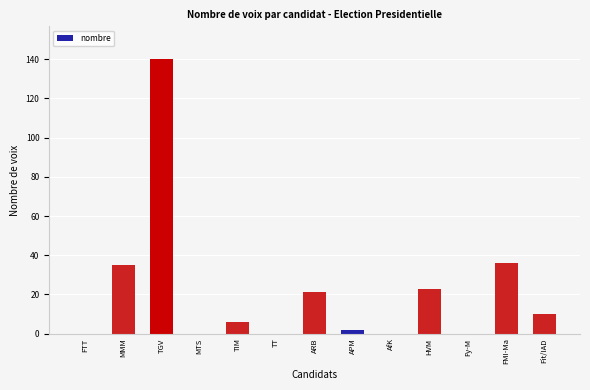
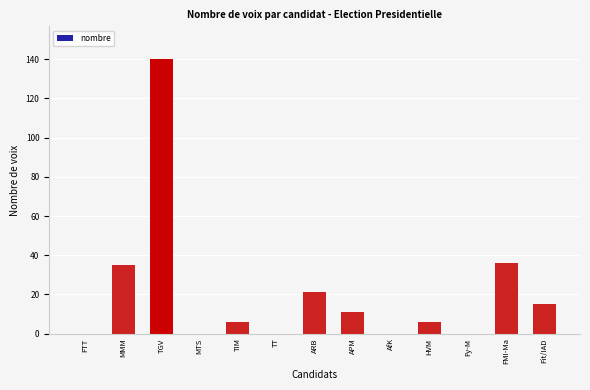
  {
    "FTT": 0,
    "MMM": 35,
    "TGV": 140,
    "MTS": 0,
    "TIM": 6,
    "TT": 0,
    "ARB": 21,
-   "APM": 2,
+   "APM": 11,
    "AfK": 0,
-   "HVM": 23,
+   "HVM": 6,
    "Fy-M": 0,
    "FMI-Ma": 36,
-   "Fit/IAD": 10
+   "Fit/IAD": 15
  }
